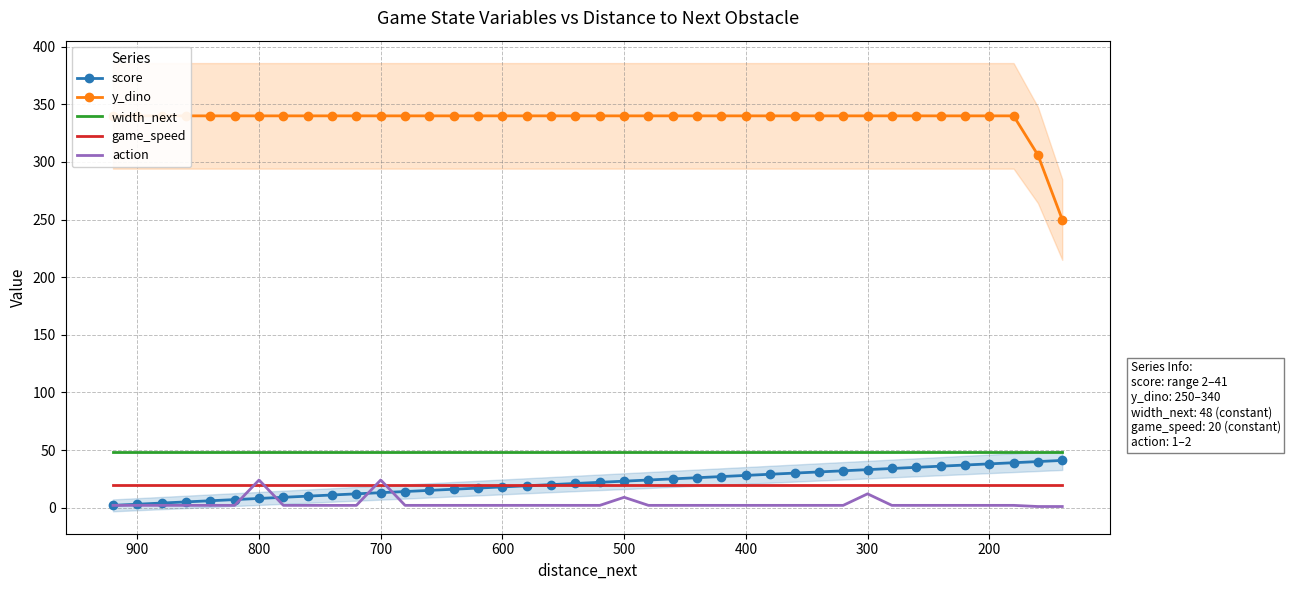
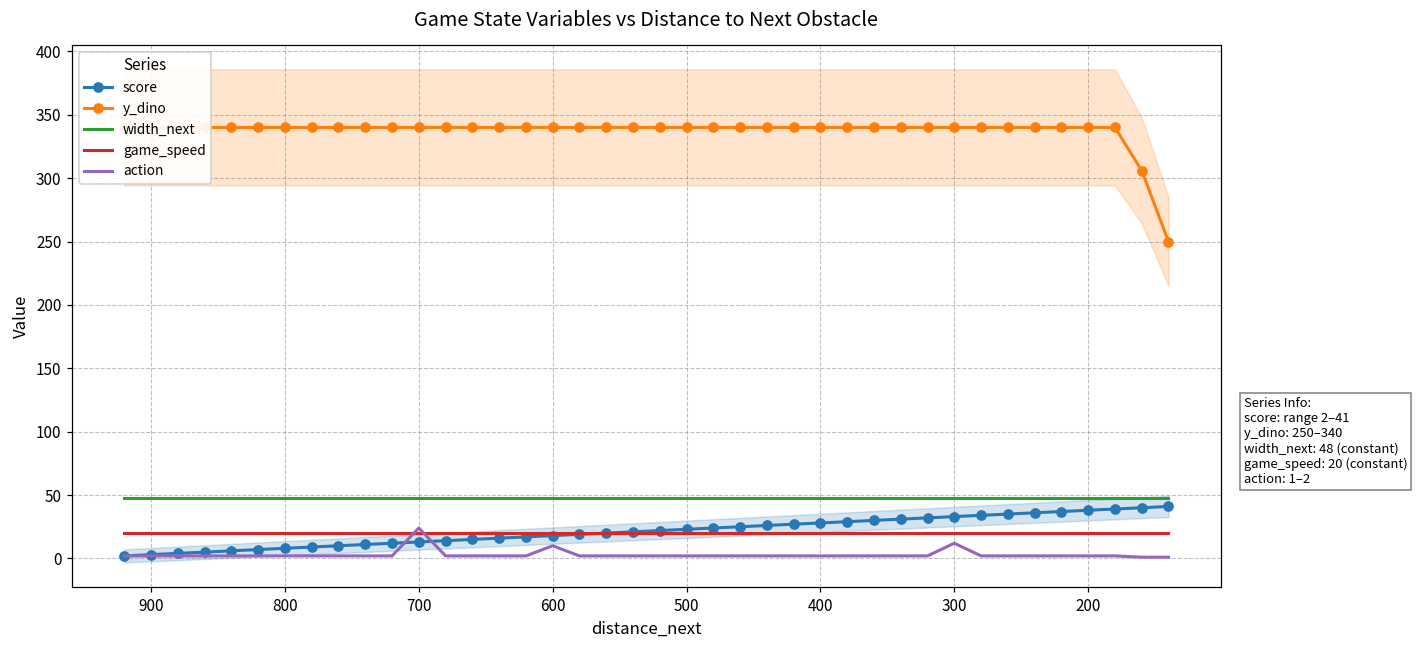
  {
    "width_next": {
      "900": 48,
      "800": 48,
      "700": 48,
      "600": 48,
      "500": 48,
      "400": 48,
      "300": 48
    },
    "game_speed": {
      "900": 20,
      "800": 20,
      "500": 20,
      "400": 20,
      "300": 20,
      "200": 20
    },
    "action": {
-     "800": 24,
+     "800": 2,
      "700": 24,
-     "600": 2,
-     "500": 9,
+     "600": 10,
+     "500": 2,
      "400": 2,
      "300": 12,
      "200": 2
    }
  }
